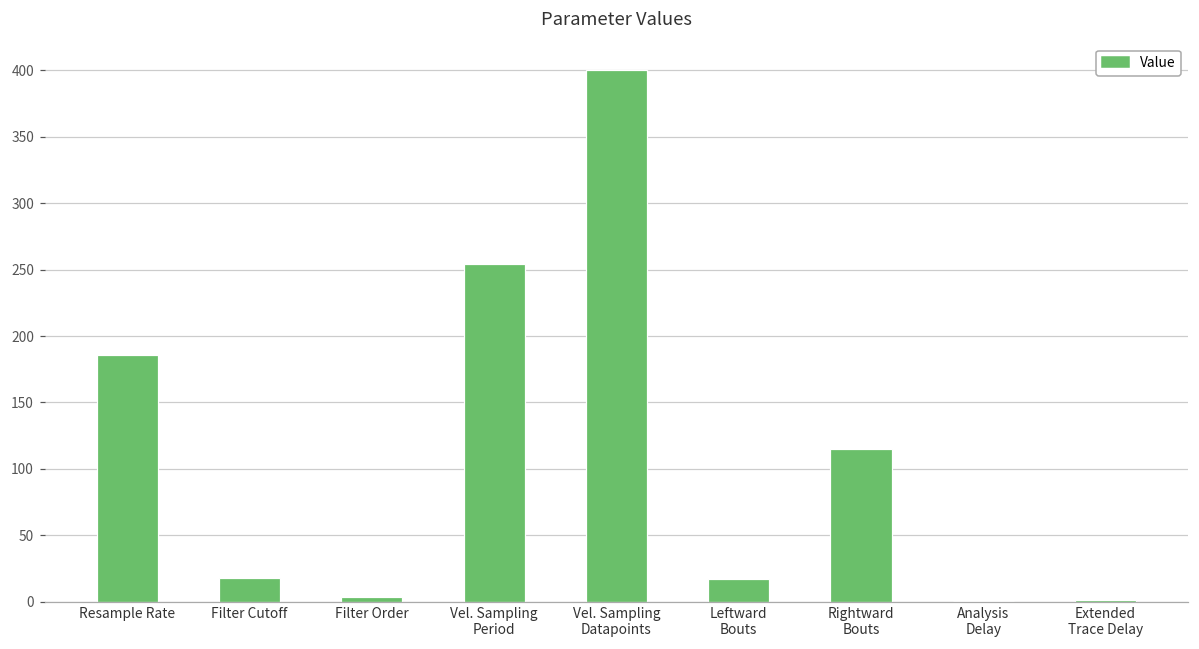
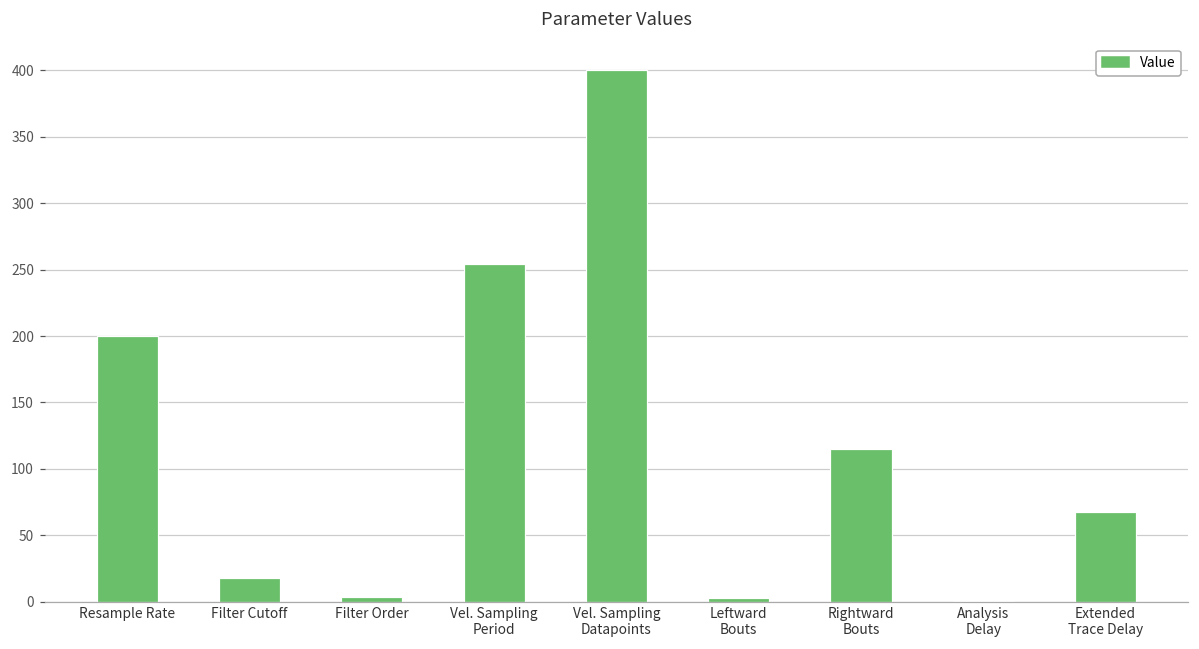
  {
-   "Resample Rate": 186,
+   "Resample Rate": 200,
    "Filter Cutoff": 18,
    "Filter Order": 4,
    "Vel. Sampling Period": 254,
    "Vel. Sampling Datapoints": 400,
-   "Leftward Bouts": 17,
+   "Leftward Bouts": 3,
    "Rightward Bouts": 115,
-   "Extended Trace Delay": 1
+   "Extended Trace Delay": 68
  }
